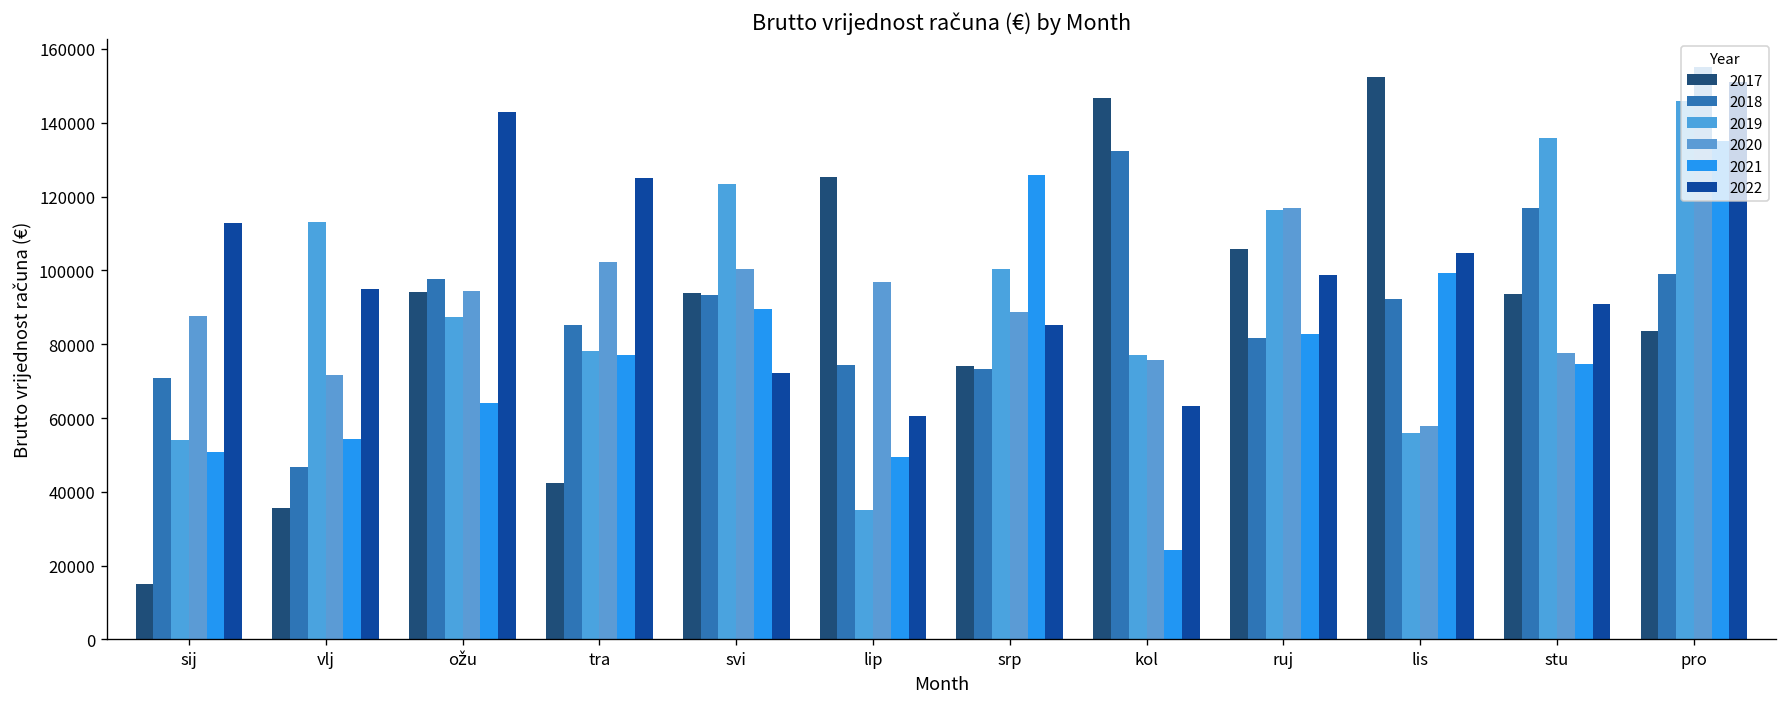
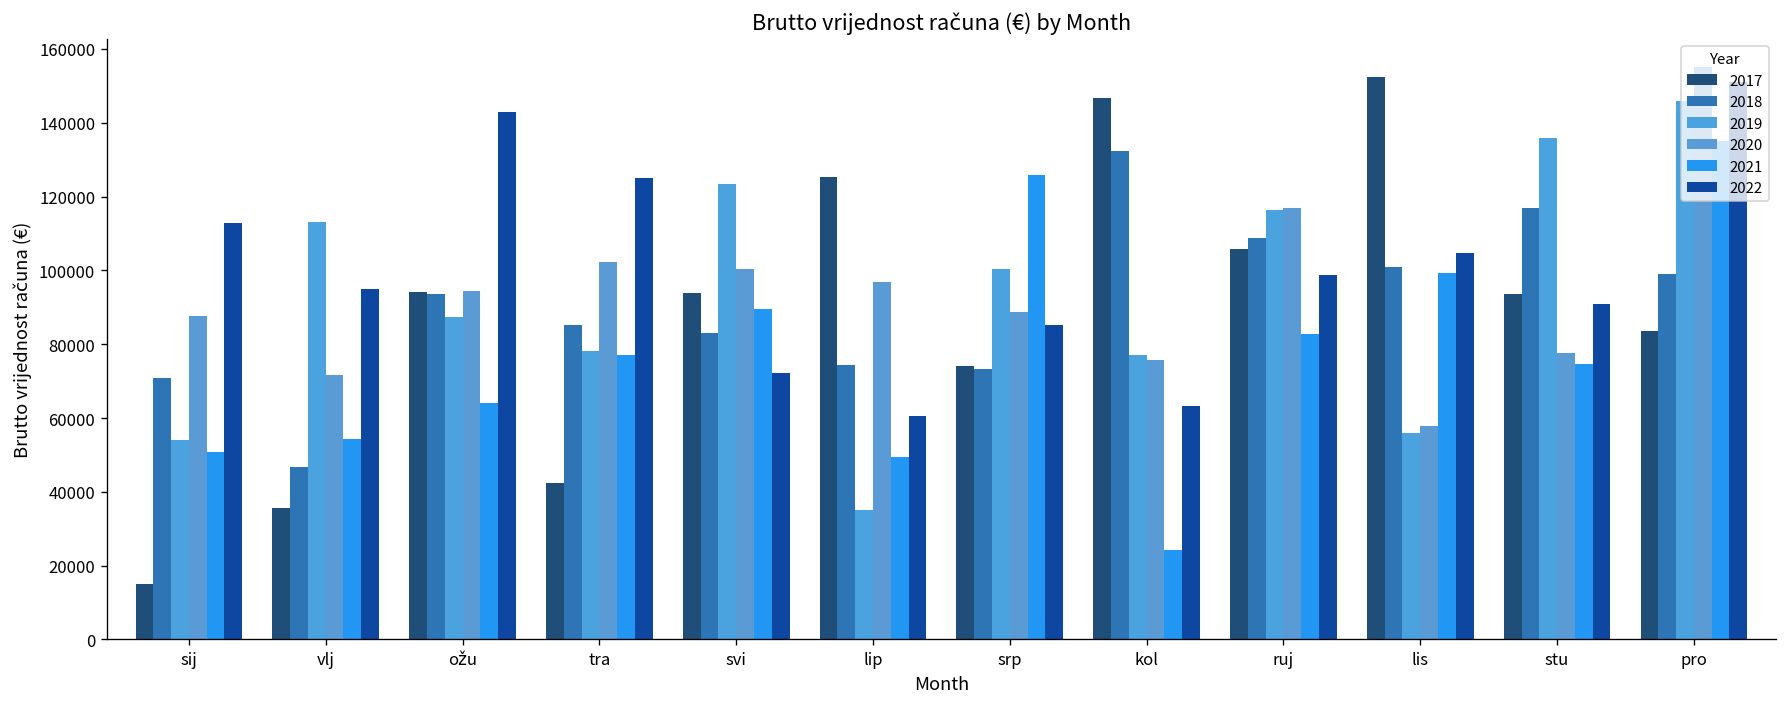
  {
    "2018": {
      "sij": 71000,
      "vlj": 47000,
-     "ožu": 98000,
+     "ožu": 94000,
      "tra": 85000,
-     "svi": 93000,
+     "svi": 83000,
      "lip": 74000,
      "srp": 73000,
      "kol": 132000,
-     "ruj": 82000,
-     "lis": 92000,
+     "ruj": 109000,
+     "lis": 101000,
      "stu": 117000,
      "pro": 99000
    }
  }
